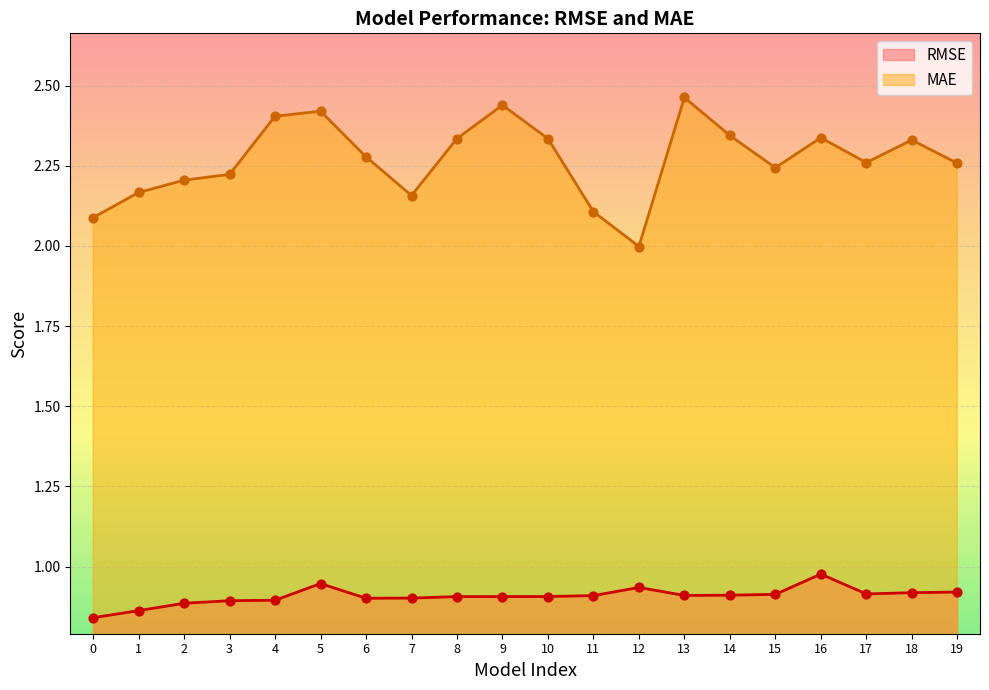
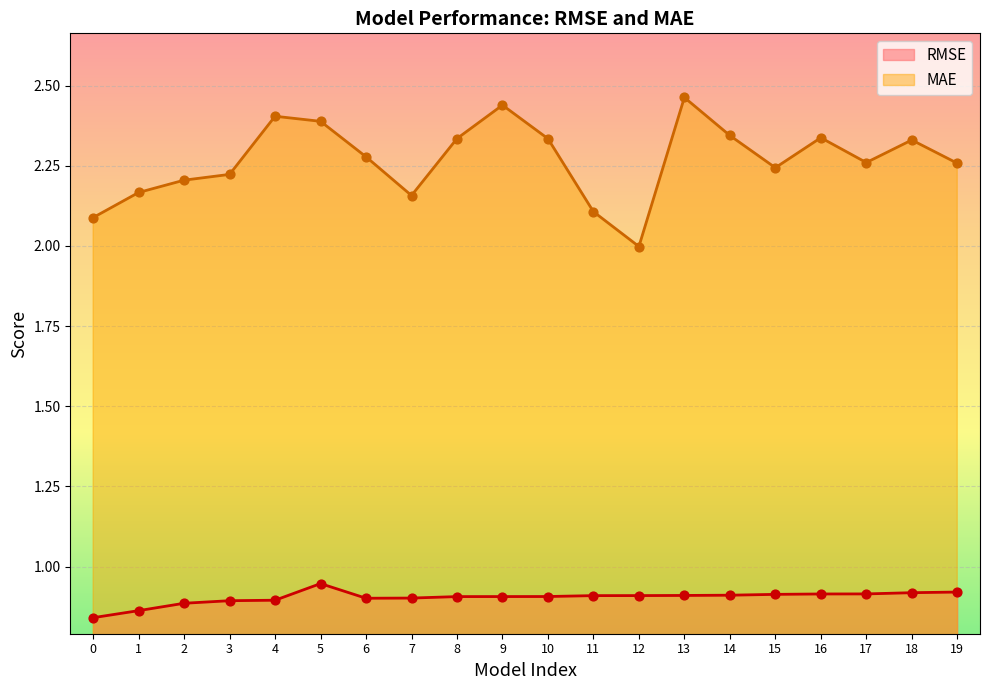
  {
    "RMSE": {
      "0": 0.84,
      "1": 0.86,
      "2": 0.89,
      "3": 0.89,
      "4": 0.90,
      "5": 0.95,
      "6": 0.90,
      "7": 0.90,
      "8": 0.91,
      "9": 0.91,
      "10": 0.91,
      "11": 0.91,
-     "12": 0.94,
+     "12": 0.91,
      "13": 0.91,
      "14": 0.91,
      "15": 0.91,
-     "16": 0.98,
+     "16": 0.91,
      "17": 0.91,
      "18": 0.92,
      "19": 0.92
    },
    "MAE": {
      "0": 2.09,
      "1": 2.17,
      "2": 2.21,
      "3": 2.22,
      "4": 2.40,
-     "5": 2.42,
+     "5": 2.39,
      "6": 2.28,
      "7": 2.16,
      "8": 2.33,
      "9": 2.44,
      "10": 2.33,
      "11": 2.11,
      "12": 2.00,
      "13": 2.46,
      "14": 2.34,
      "15": 2.24,
      "16": 2.34,
      "17": 2.26,
      "18": 2.33,
      "19": 2.26
    }
  }
